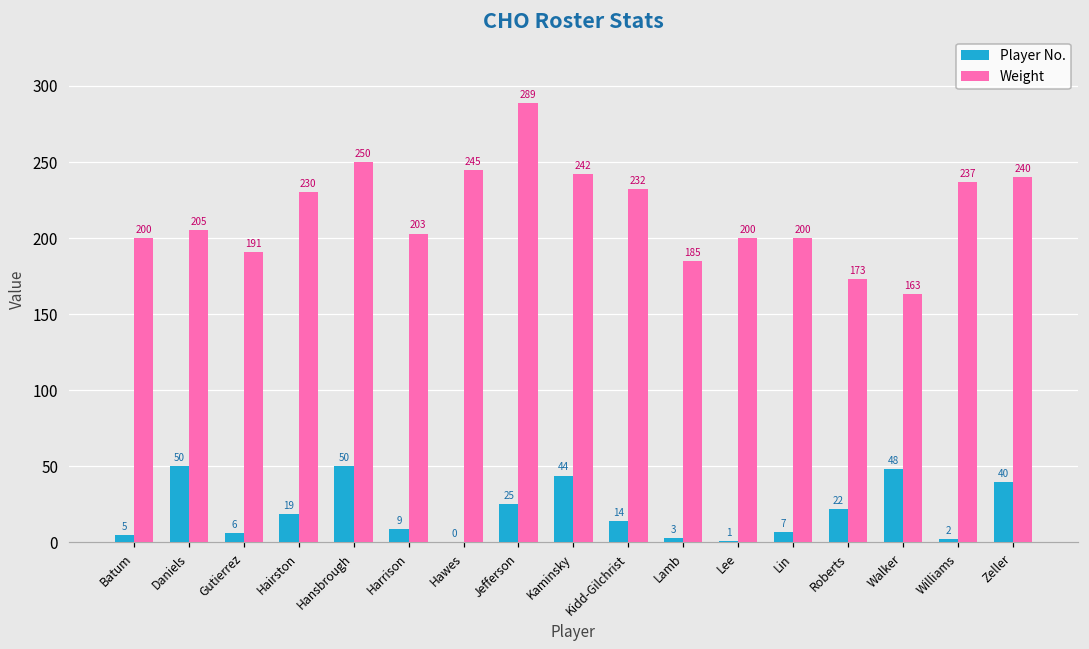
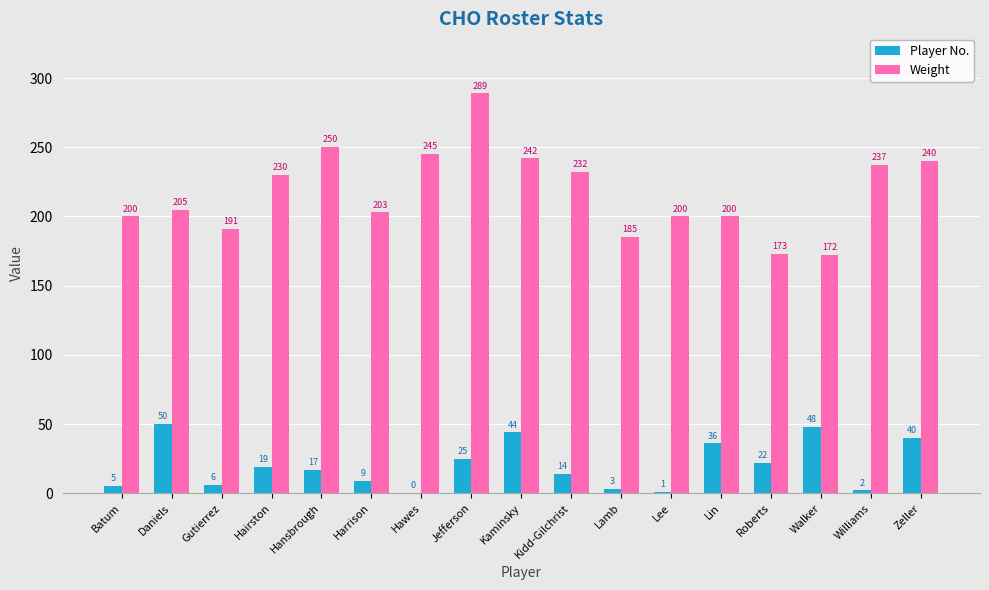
  {
    "Player No.": {
      "Batum": 5,
      "Daniels": 50,
      "Gutierrez": 6,
      "Hairston": 19,
-     "Hansbrough": 50,
+     "Hansbrough": 17,
      "Harrison": 9,
      "Hawes": 0,
      "Jefferson": 25,
      "Kaminsky": 44,
      "Kidd-Gilchrist": 14,
      "Lamb": 3,
      "Lee": 1,
-     "Lin": 7,
+     "Lin": 36,
      "Roberts": 22,
      "Walker": 48,
      "Williams": 2,
      "Zeller": 40
    },
    "Weight": {
      "Batum": 200,
      "Daniels": 205,
      "Gutierrez": 191,
      "Hairston": 230,
      "Hansbrough": 250,
      "Harrison": 203,
      "Hawes": 245,
      "Jefferson": 289,
      "Kaminsky": 242,
      "Kidd-Gilchrist": 232,
      "Lamb": 185,
      "Lee": 200,
      "Lin": 200,
      "Roberts": 173,
-     "Walker": 163,
+     "Walker": 172,
      "Williams": 237,
      "Zeller": 240
    }
  }
